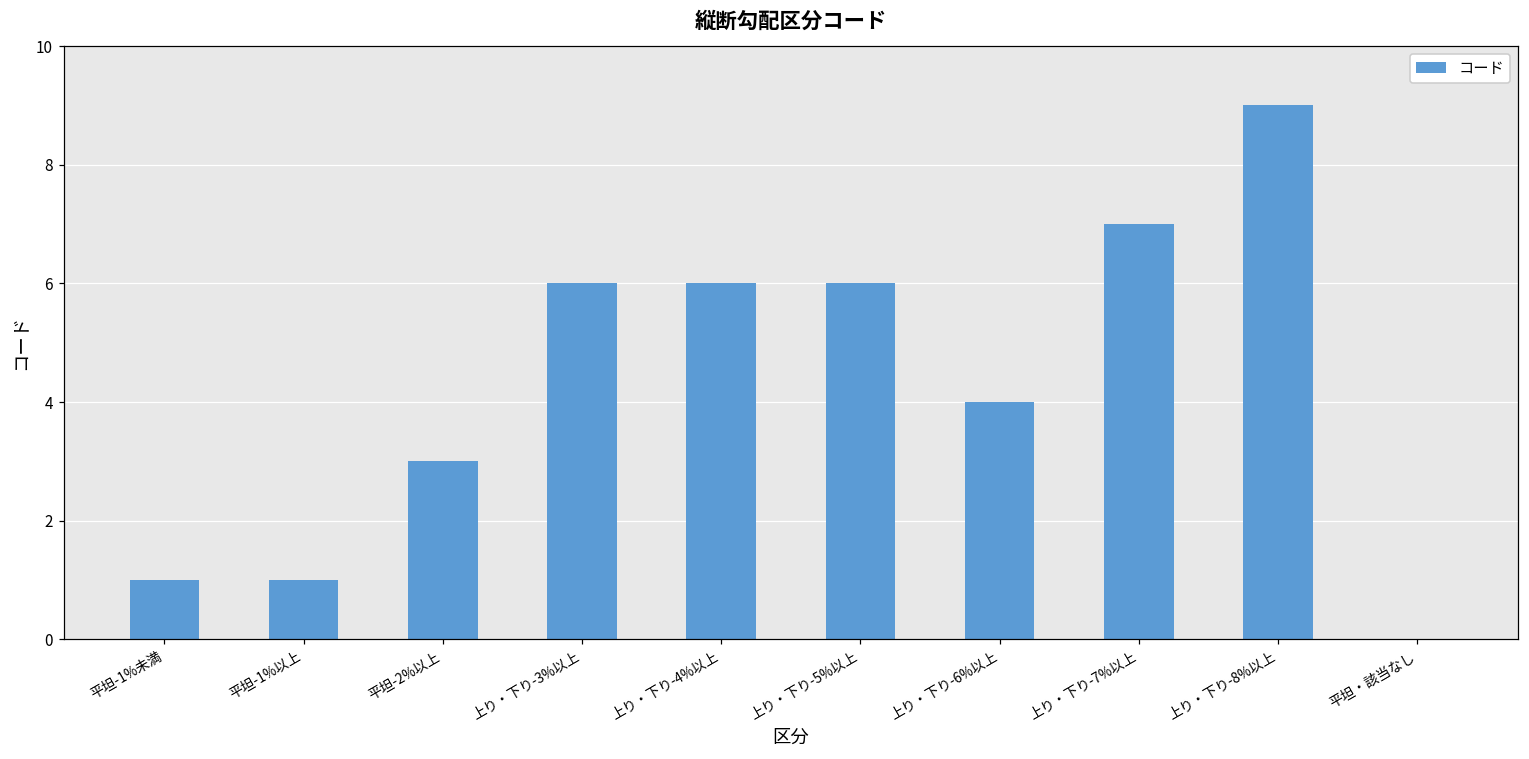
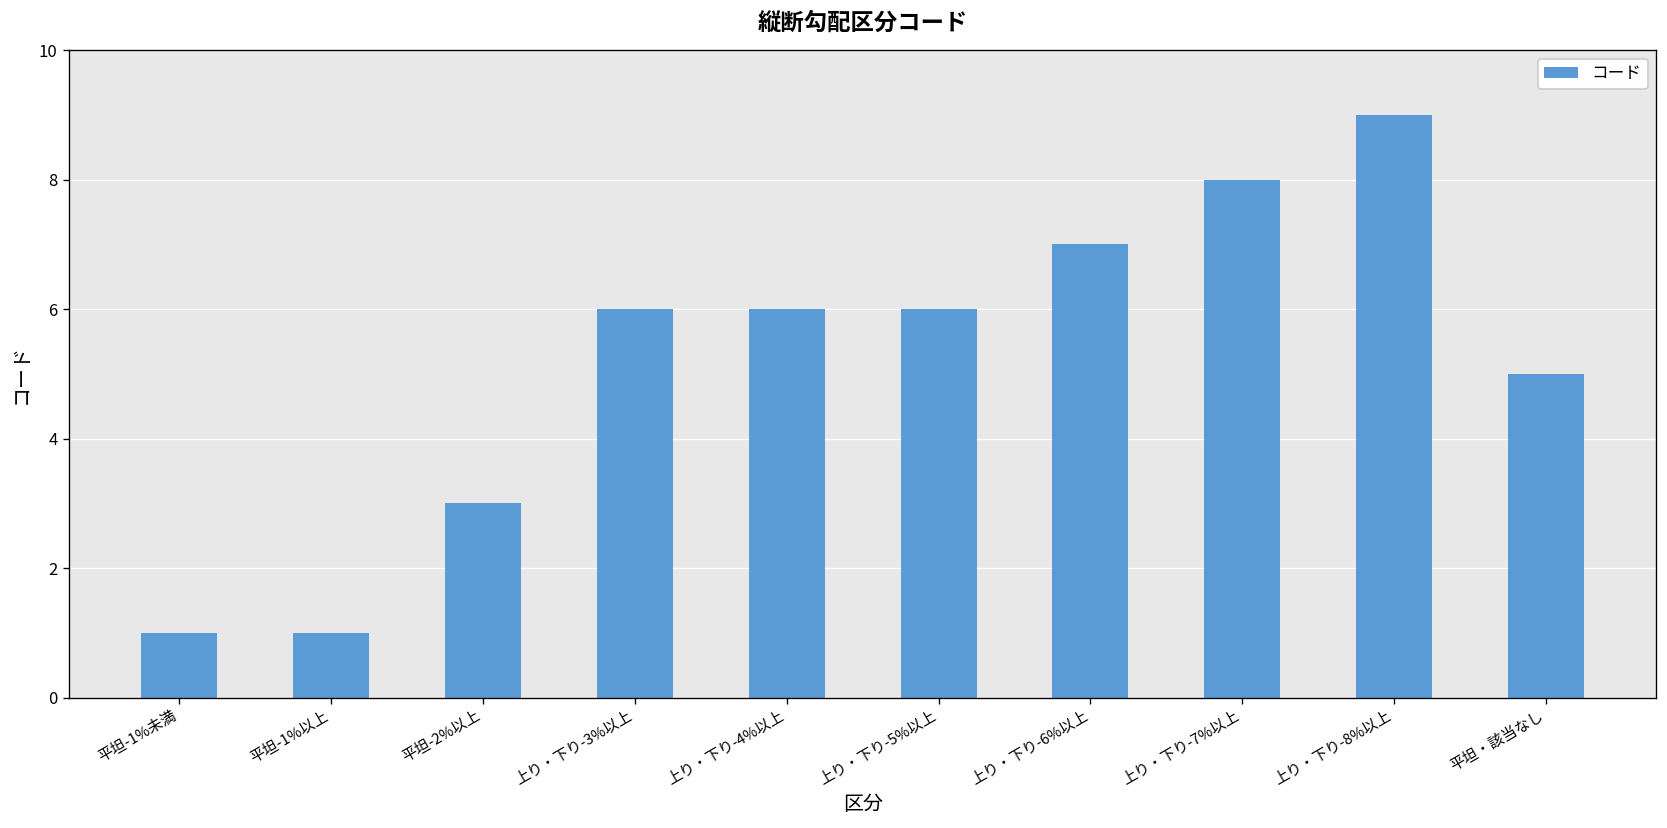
  {
    "平坦-1%未満": 1,
    "平坦-1%以上": 1,
    "平坦-2%以上": 3,
    "上り・下り-3%以上": 6,
    "上り・下り-4%以上": 6,
    "上り・下り-5%以上": 6,
-   "上り・下り-6%以上": 4,
-   "上り・下り-7%以上": 7,
+   "上り・下り-6%以上": 7,
+   "上り・下り-7%以上": 8,
    "上り・下り-8%以上": 9,
-   "平坦・該当なし": 0
+   "平坦・該当なし": 5
  }
